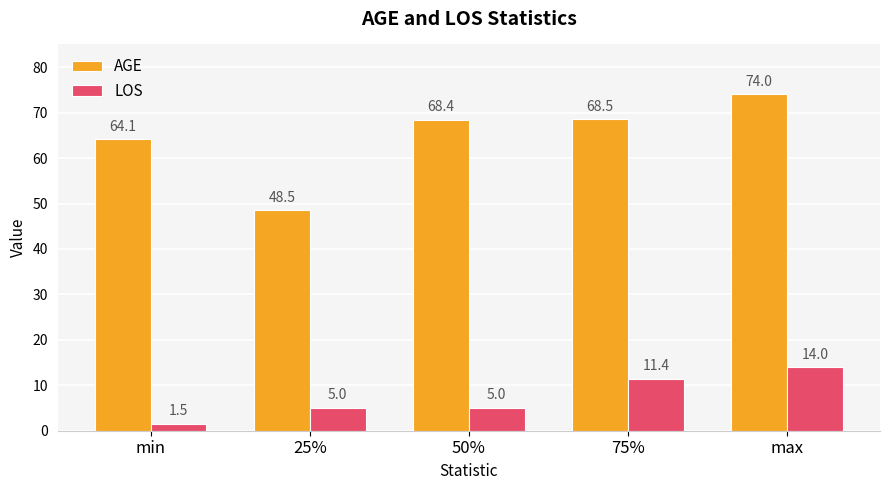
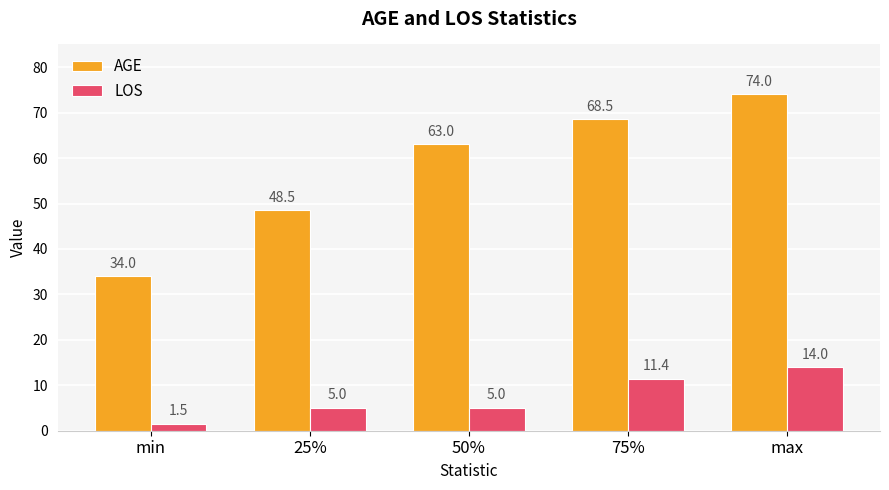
  {
    "AGE": {
-     "min": 64.1,
+     "min": 34.0,
      "25%": 48.5,
-     "50%": 68.4,
+     "50%": 63.0,
      "75%": 68.5,
      "max": 74.0
    },
    "LOS": {
      "min": 1.5,
      "25%": 5.0,
      "50%": 5.0,
      "75%": 11.4,
      "max": 14.0
    }
  }
